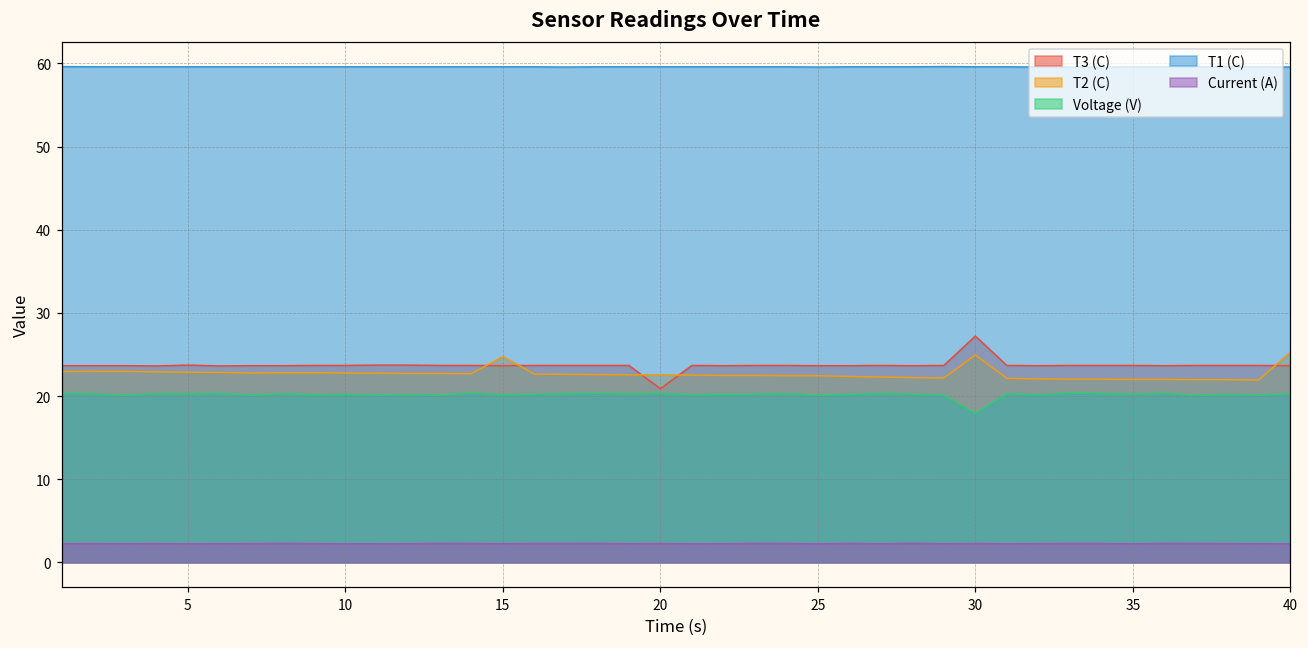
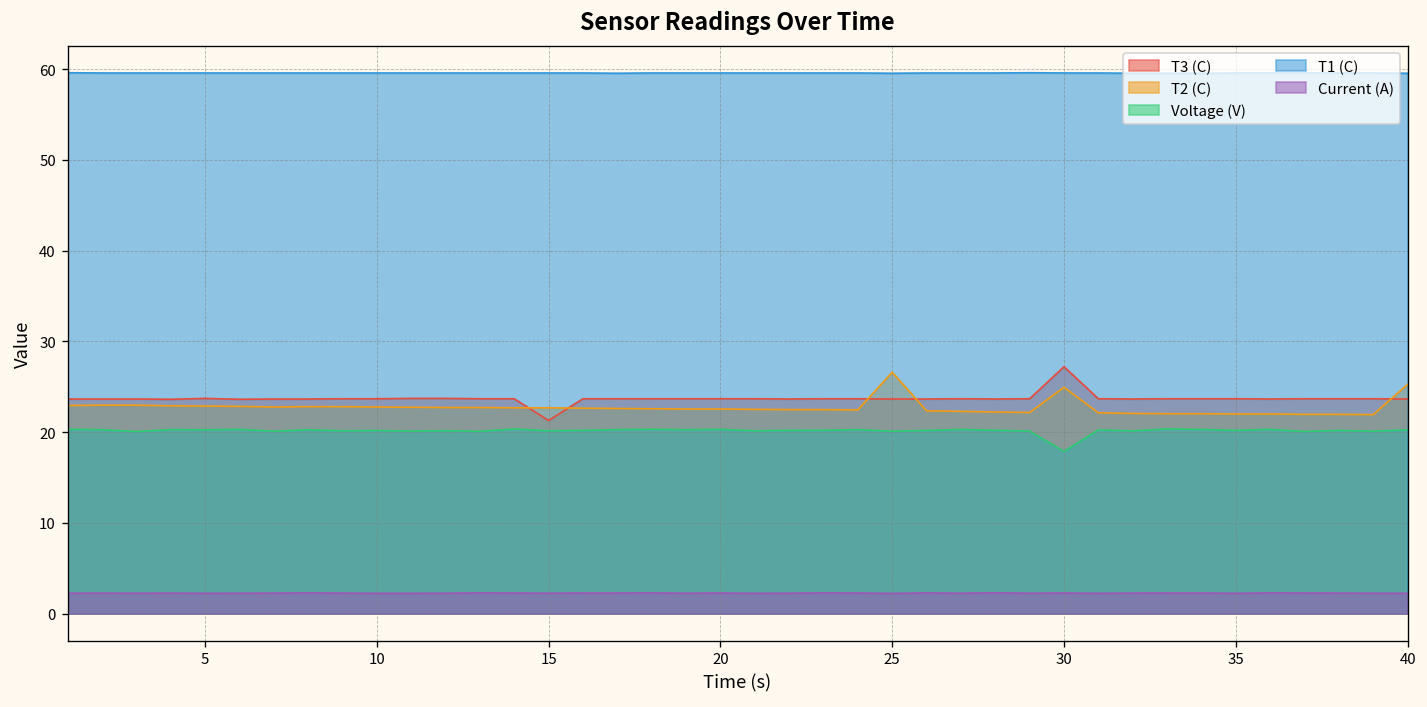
  {
    "T3 (C)": {
      "5": 24,
      "10": 24,
-     "15": 24,
-     "20": 21,
+     "15": 21,
+     "20": 24,
      "25": 24,
      "30": 27,
      "35": 24,
      "40": 24
    },
    "T2 (C)": {
      "5": 23,
      "10": 23,
-     "15": 25,
+     "15": 23,
      "20": 23,
-     "25": 22,
+     "25": 27,
      "30": 25,
      "35": 22,
      "40": 25
    },
    "Voltage (V)": {
      "5": 20,
      "10": 20,
      "15": 20,
      "20": 20,
      "25": 20,
      "30": 18,
      "35": 20,
      "40": 20
    },
    "T1 (C)": {
      "5": 60,
      "10": 60,
      "15": 60,
      "20": 60,
      "25": 60,
      "30": 60,
      "40": 60
    },
    "Current (A)": {
      "5": 2,
      "10": 2,
      "15": 2,
      "20": 2,
      "25": 2,
      "30": 2,
      "35": 2,
      "40": 2
    }
  }
